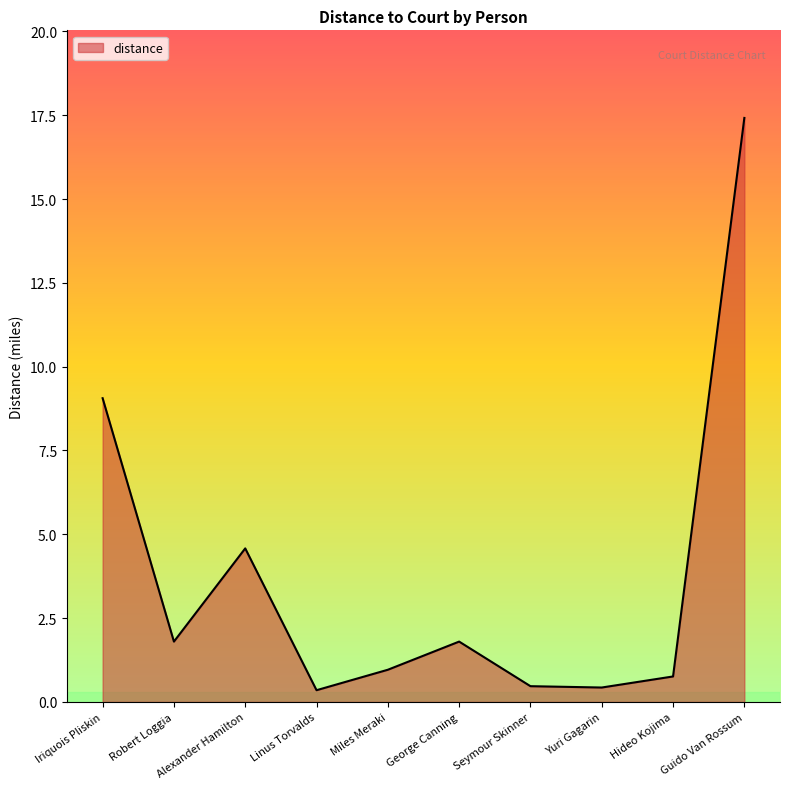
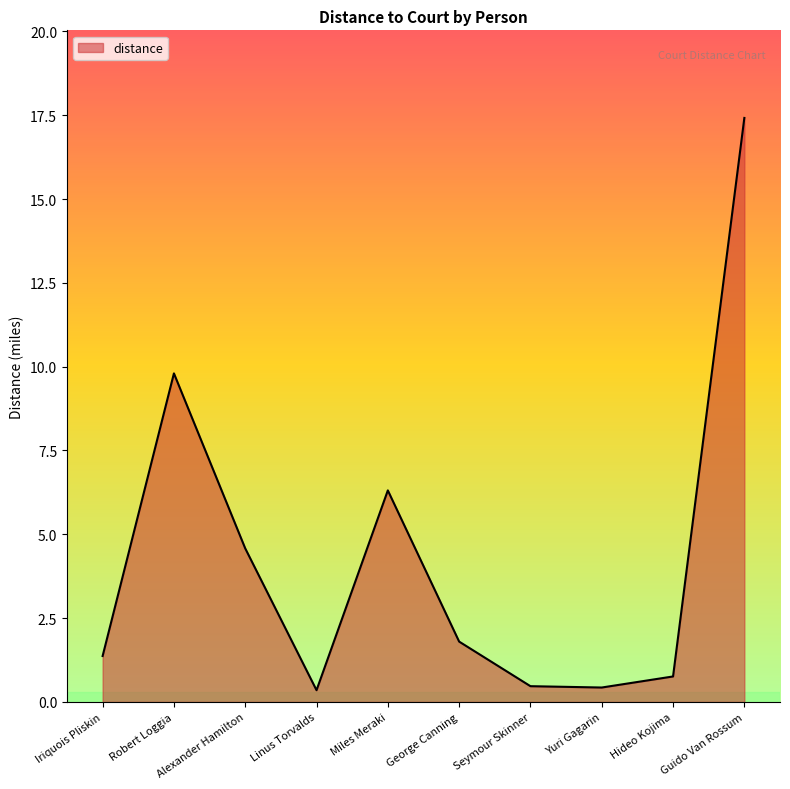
  {
-   "Iriquois Pliskin": 9.1,
-   "Robert Loggia": 1.8,
+   "Iriquois Pliskin": 1.4,
+   "Robert Loggia": 9.8,
    "Alexander Hamilton": 4.6,
    "Linus Torvalds": 0.4,
-   "Miles Meraki": 1.0,
+   "Miles Meraki": 6.3,
    "George Canning": 1.8,
    "Seymour Skinner": 0.5,
    "Yuri Gagarin": 0.4,
    "Hideo Kojima": 0.8,
    "Guido Van Rossum": 17.4
  }
